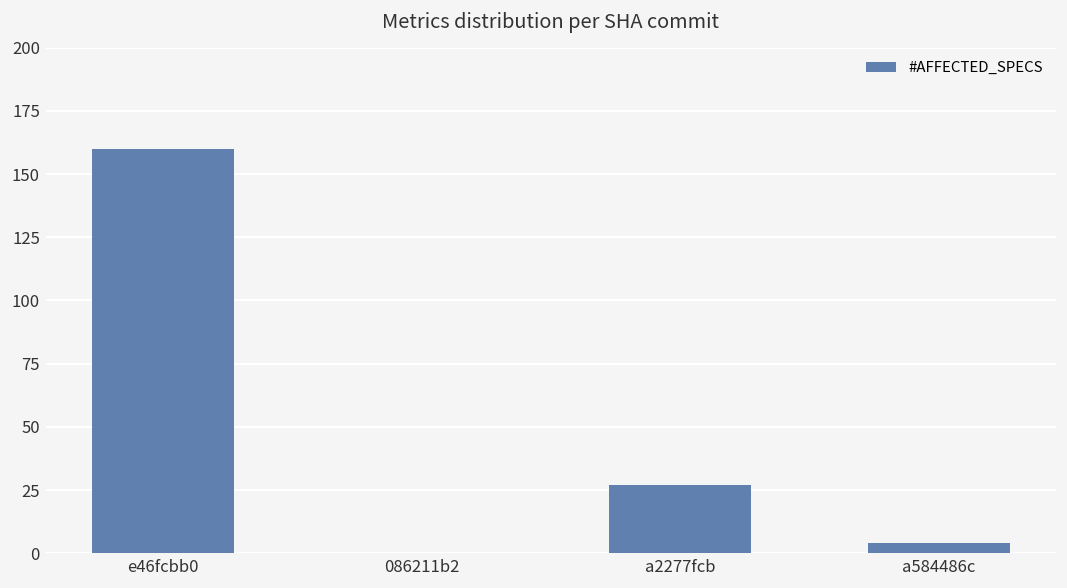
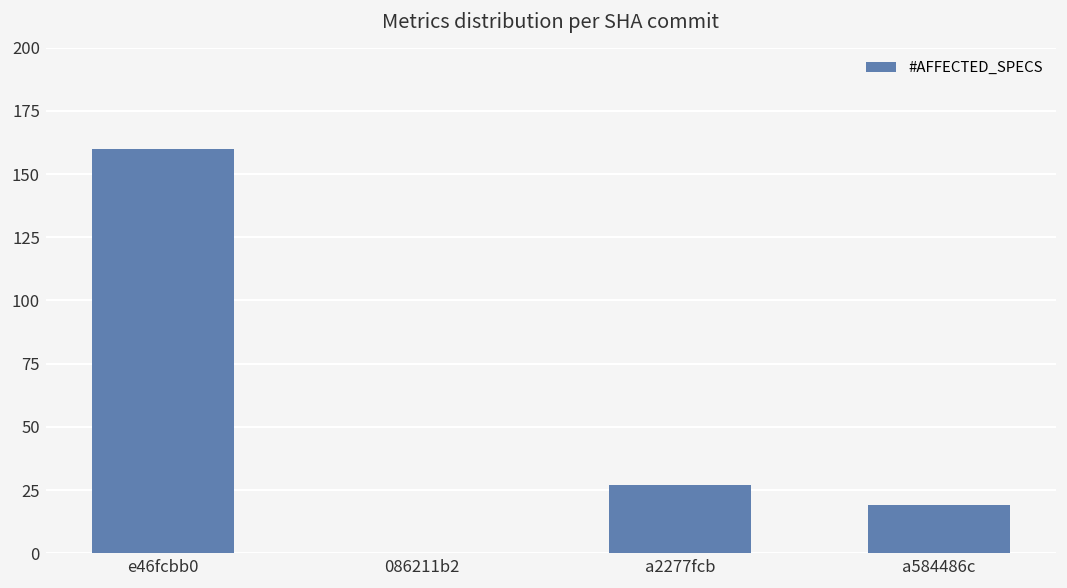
  {
    "e46fcbb0": 160,
    "086211b2": 0,
    "a2277fcb": 27,
-   "a584486c": 4
+   "a584486c": 19
  }
